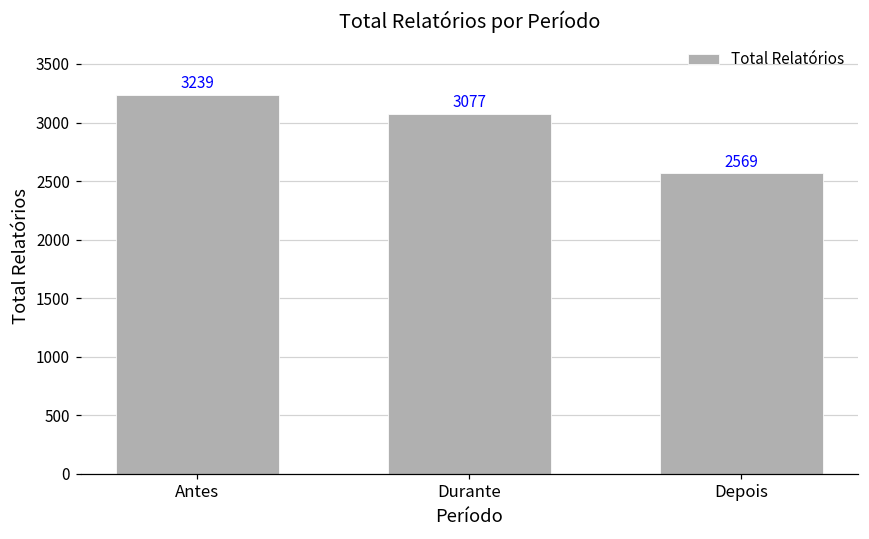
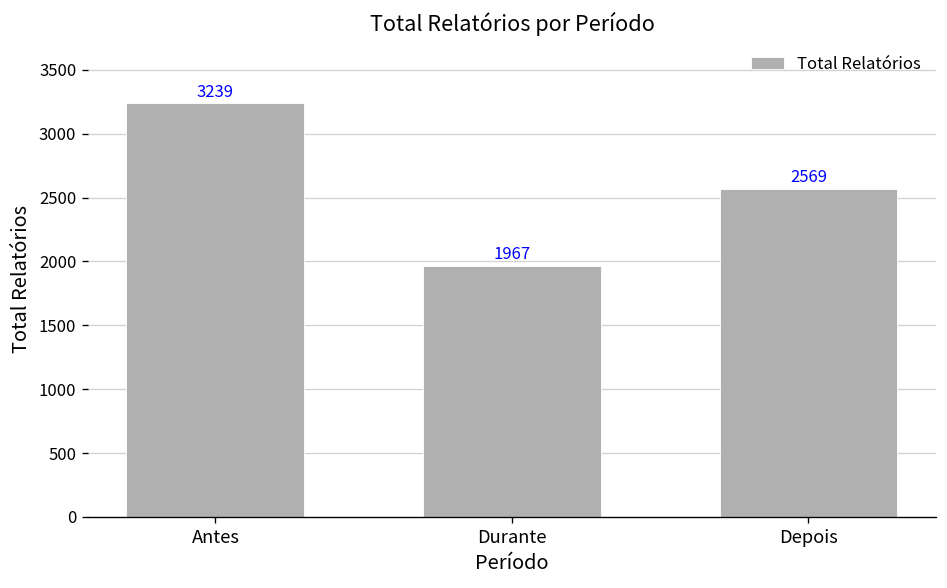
  {
    "Antes": 3239,
-   "Durante": 3077,
+   "Durante": 1967,
    "Depois": 2569
  }
